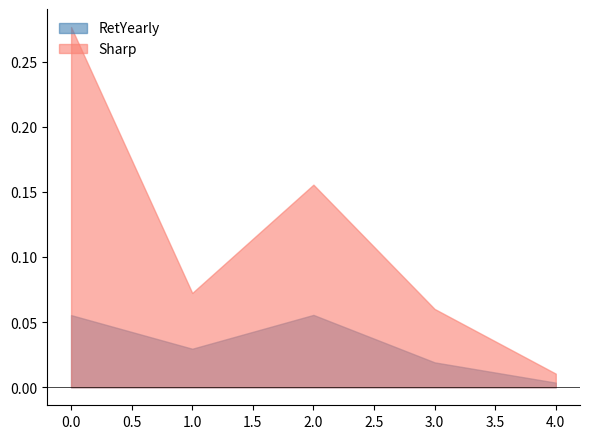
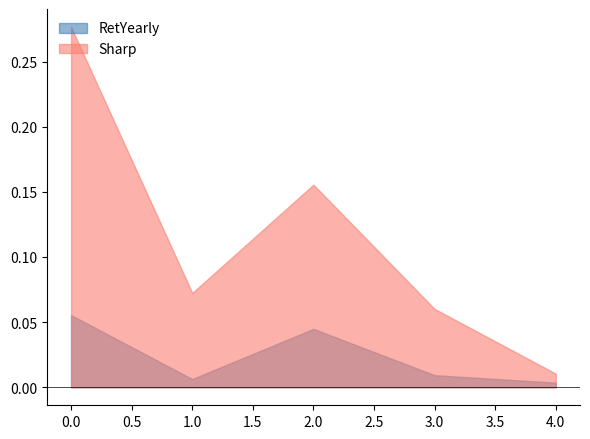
  {
    "RetYearly": {
      "0.0": 0.055,
-     "1.0": 0.030,
-     "2.0": 0.056,
-     "3.0": 0.019,
+     "1.0": 0.006,
+     "2.0": 0.045,
+     "3.0": 0.009,
      "4.0": 0.004
    },
    "Sharp": {
      "0.0": 0.276,
      "1.0": 0.072,
      "2.0": 0.156,
      "3.0": 0.060,
      "4.0": 0.010
    }
  }
